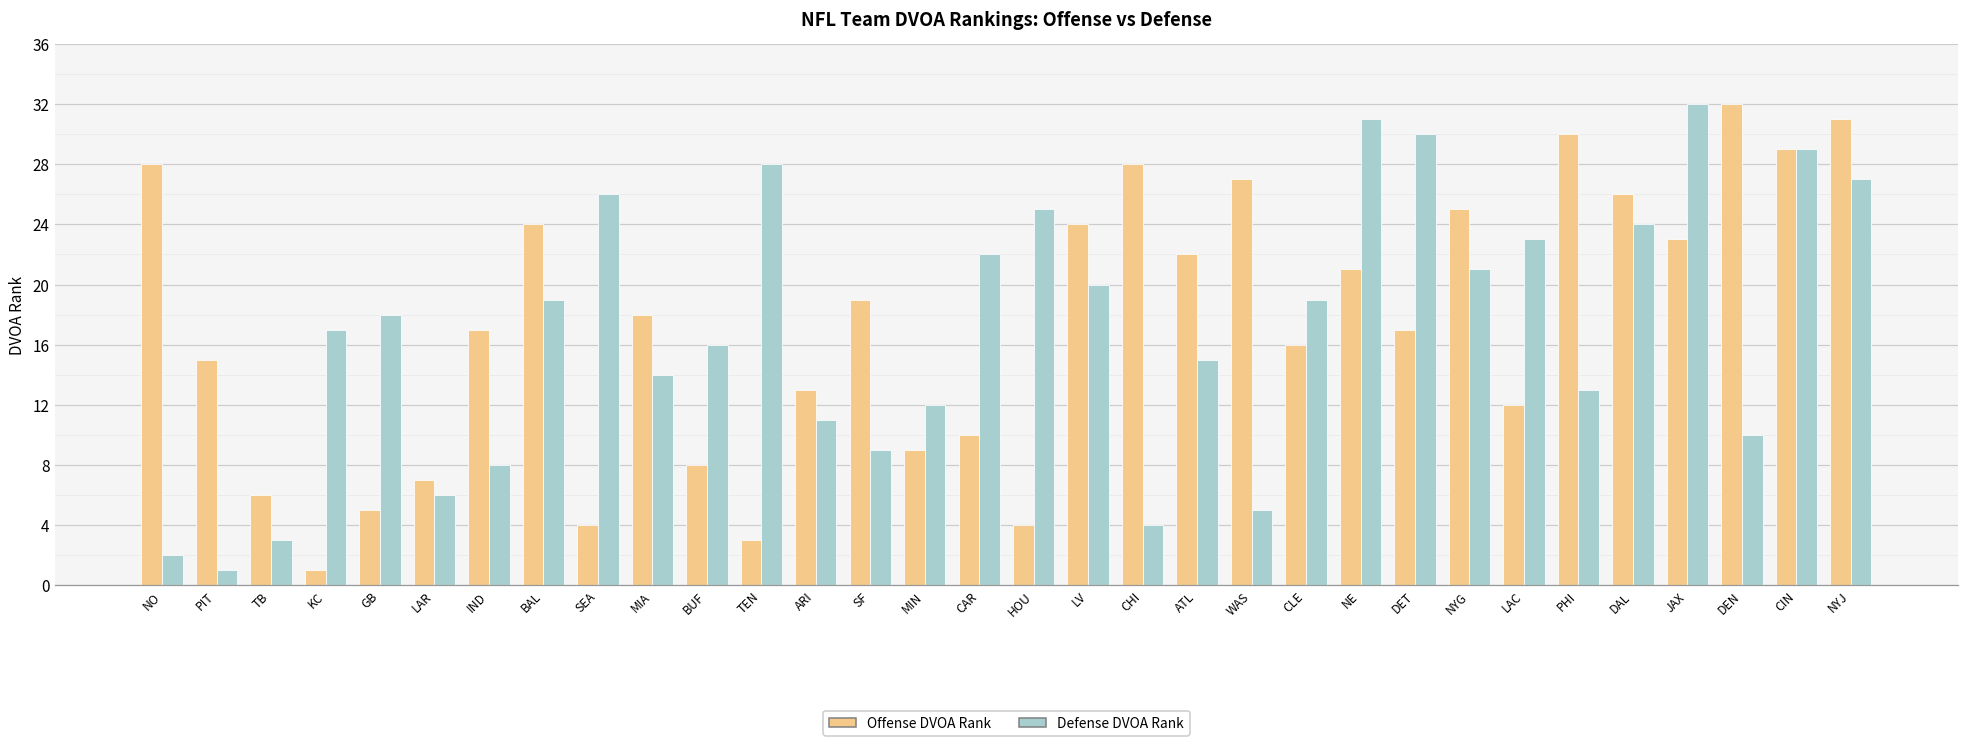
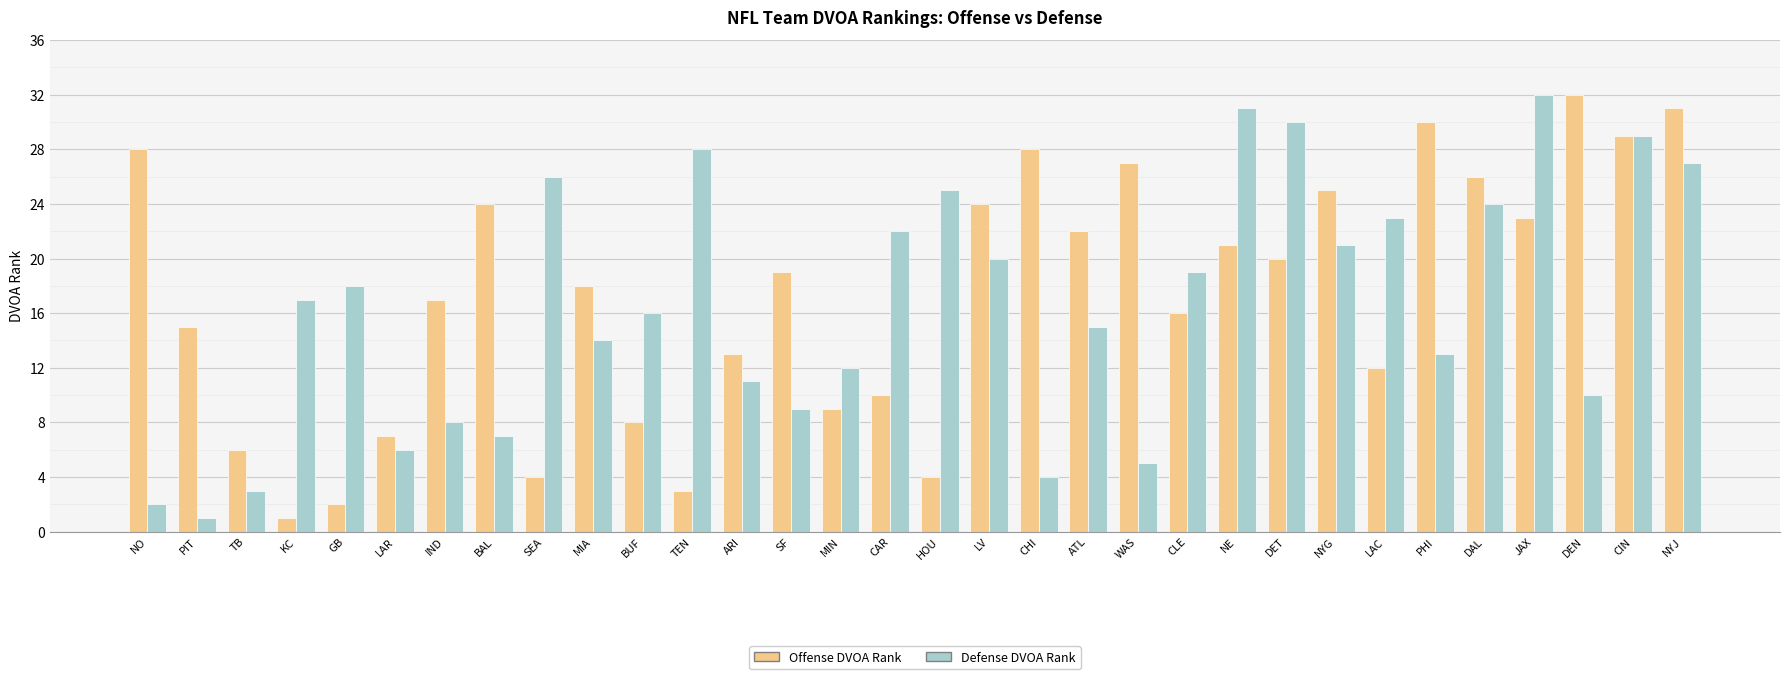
  {
    "Offense DVOA Rank": {
      "NO": 28,
      "PIT": 15,
      "TB": 6,
      "KC": 1,
-     "GB": 5,
+     "GB": 2,
      "LAR": 7,
      "IND": 17,
      "BAL": 24,
      "SEA": 4,
      "MIA": 18,
      "BUF": 8,
      "TEN": 3,
      "ARI": 13,
      "SF": 19,
      "MIN": 9,
      "CAR": 10,
      "HOU": 4,
      "LV": 24,
      "CHI": 28,
      "ATL": 22,
      "WAS": 27,
      "CLE": 16,
      "NE": 21,
-     "DET": 17,
+     "DET": 20,
      "NYG": 25,
      "LAC": 12,
      "PHI": 30,
      "DAL": 26,
      "JAX": 23,
      "DEN": 32,
      "CIN": 29,
      "NYJ": 31
    },
    "Defense DVOA Rank": {
      "NO": 2,
      "PIT": 1,
      "TB": 3,
      "KC": 17,
      "GB": 18,
      "LAR": 6,
      "IND": 8,
-     "BAL": 19,
+     "BAL": 7,
      "SEA": 26,
      "MIA": 14,
      "BUF": 16,
      "TEN": 28,
      "ARI": 11,
      "SF": 9,
      "MIN": 12,
      "CAR": 22,
      "HOU": 25,
      "LV": 20,
      "CHI": 4,
      "ATL": 15,
      "WAS": 5,
      "CLE": 19,
      "NE": 31,
      "DET": 30,
      "NYG": 21,
      "LAC": 23,
      "PHI": 13,
      "DAL": 24,
      "JAX": 32,
      "DEN": 10,
      "CIN": 29,
      "NYJ": 27
    }
  }
